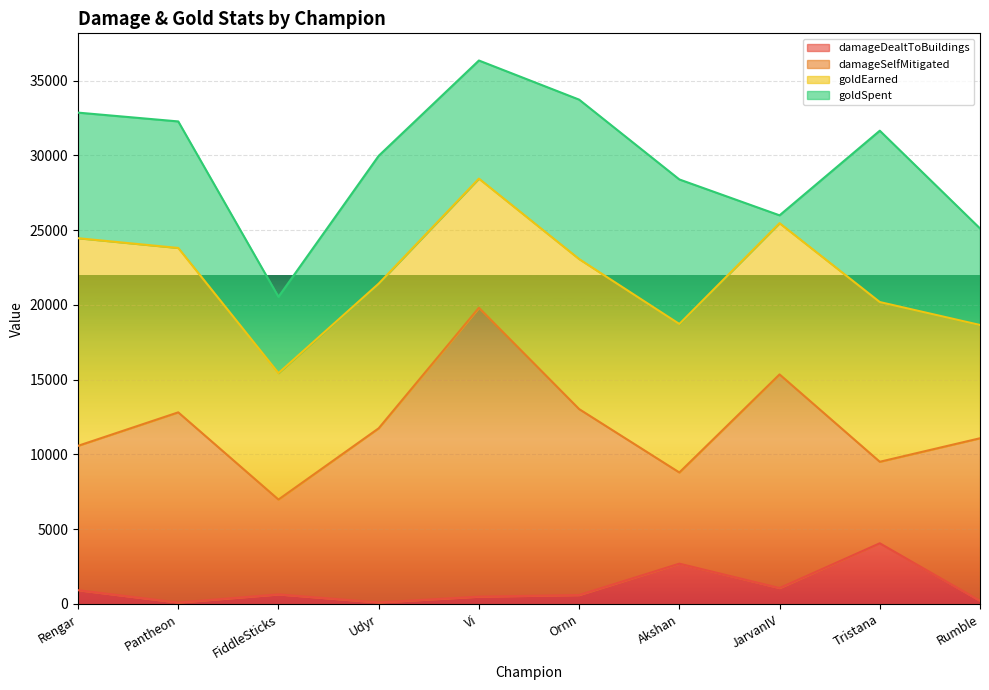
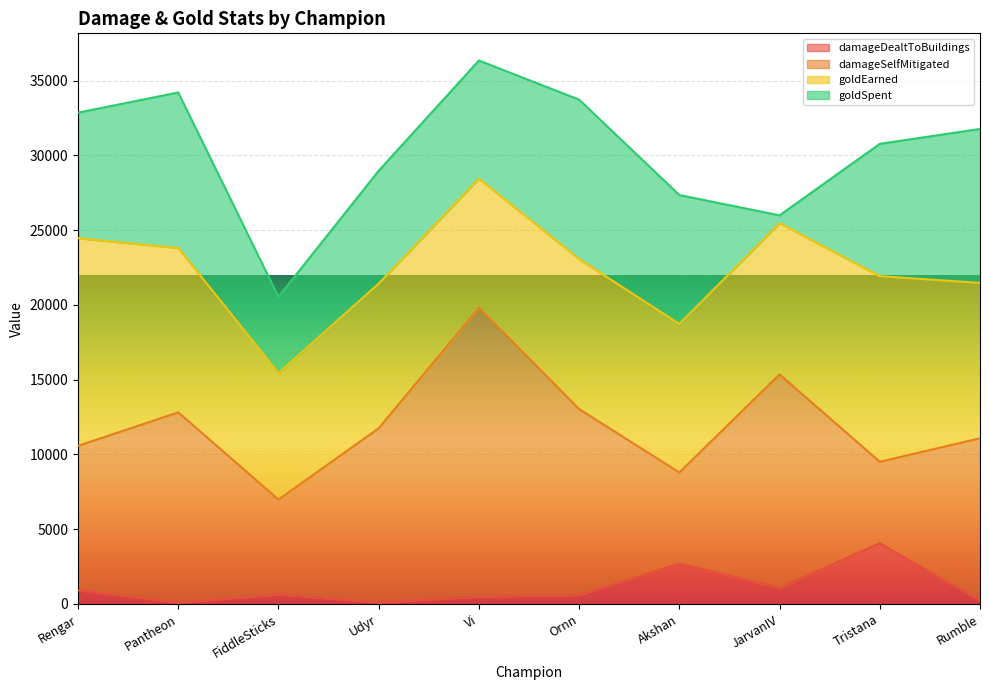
  {
    "goldEarned": {
      "Rengar": 13900,
      "Pantheon": 11000,
      "FiddleSticks": 8500,
      "Udyr": 9700,
      "Vi": 8600,
      "Ornn": 10000,
      "Akshan": 9900,
      "JarvanIV": 10100,
-     "Tristana": 10700,
-     "Rumble": 7600
+     "Tristana": 12400,
+     "Rumble": 10400
    },
    "goldSpent": {
      "Rengar": 8400,
-     "Pantheon": 8500,
+     "Pantheon": 10400,
      "FiddleSticks": 5100,
-     "Udyr": 8600,
+     "Udyr": 7600,
      "Vi": 7900,
      "Ornn": 10700,
-     "Akshan": 9700,
+     "Akshan": 8600,
      "JarvanIV": 500,
-     "Tristana": 11500,
-     "Rumble": 6500
+     "Tristana": 8900,
+     "Rumble": 10300
    }
  }
